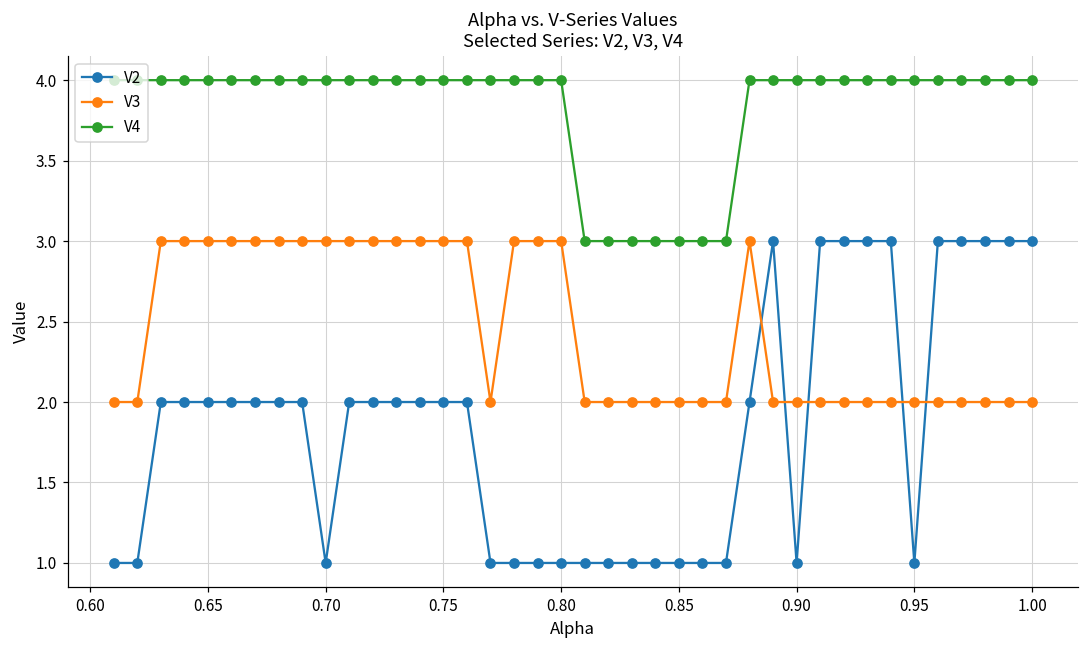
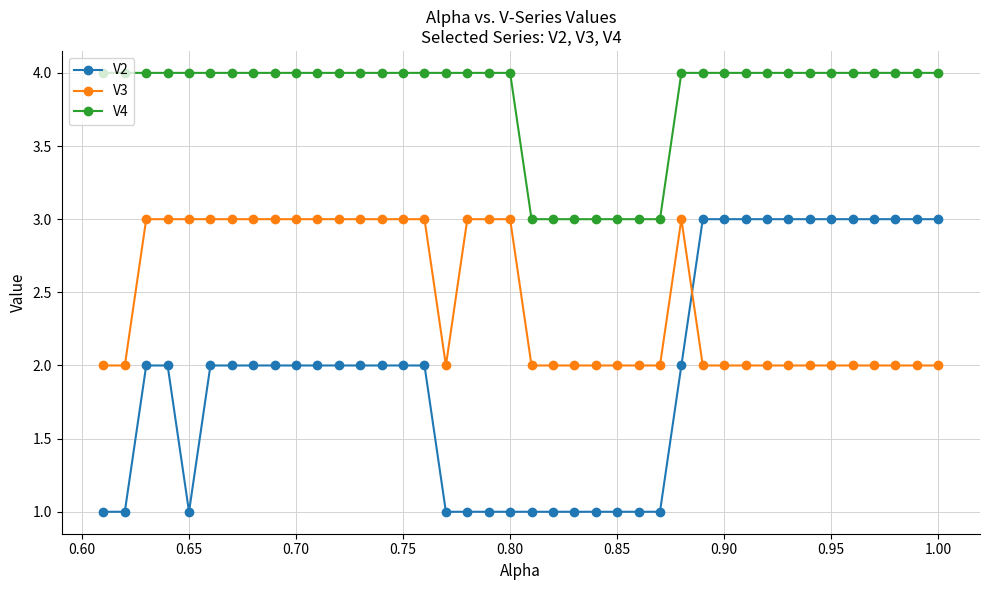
  {
    "V2": {
-     "0.65": 2,
-     "0.70": 1,
+     "0.65": 1,
+     "0.70": 2,
      "0.75": 2,
      "0.80": 1,
      "0.85": 1,
-     "0.90": 1,
-     "0.95": 1,
+     "0.90": 3,
+     "0.95": 3,
      "1.00": 3
    },
    "V3": {
      "0.65": 3,
      "0.70": 3,
      "0.75": 3,
      "0.80": 3,
      "0.85": 2,
      "0.90": 2,
      "0.95": 2,
      "1.00": 2
    },
    "V4": {
      "0.65": 4,
      "0.70": 4,
      "0.75": 4,
      "0.80": 4,
      "0.85": 3,
      "0.90": 4,
      "0.95": 4,
      "1.00": 4
    }
  }
